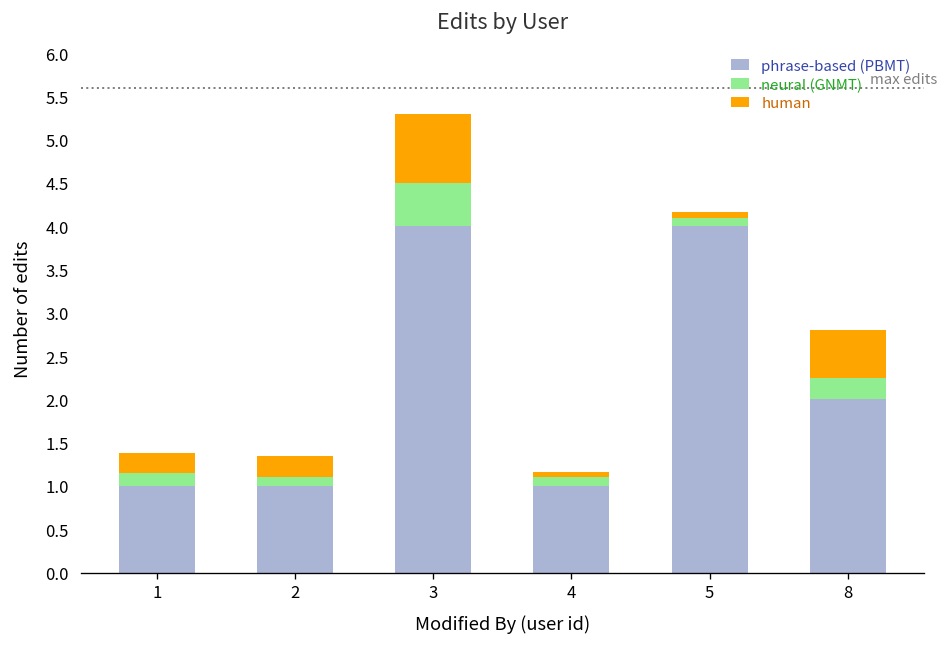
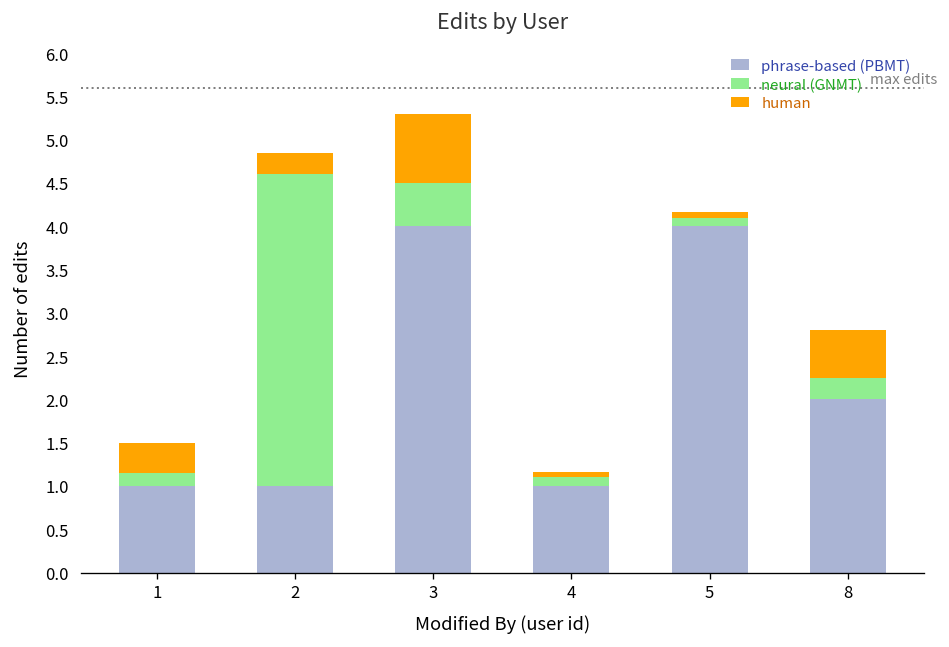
  {
    "phrase-based (PBMT)": {
      "1": 1.0,
      "2": 1.0,
      "3": 4.0,
      "4": 1.0,
      "5": 4.0,
      "8": 2.0
    },
    "neural (GNMT)": {
      "1": 0.1,
-     "2": 0.1,
+     "2": 3.6,
      "3": 0.5,
      "4": 0.1,
      "5": 0.1,
      "8": 0.3
    },
    "human": {
-     "1": 0.2,
+     "1": 0.4,
      "2": 0.3,
      "3": 0.8,
      "4": 0.1,
      "5": 0.1,
      "8": 0.6
    }
  }
